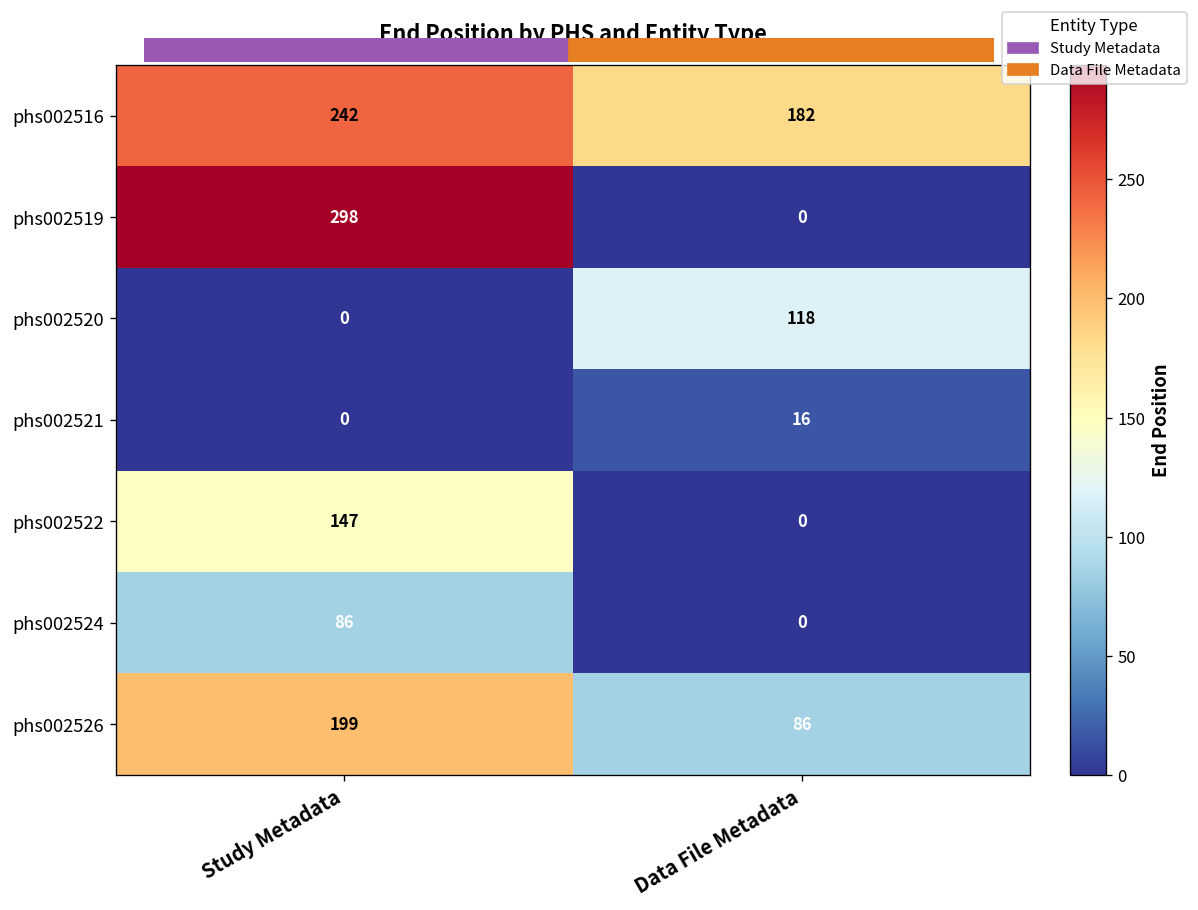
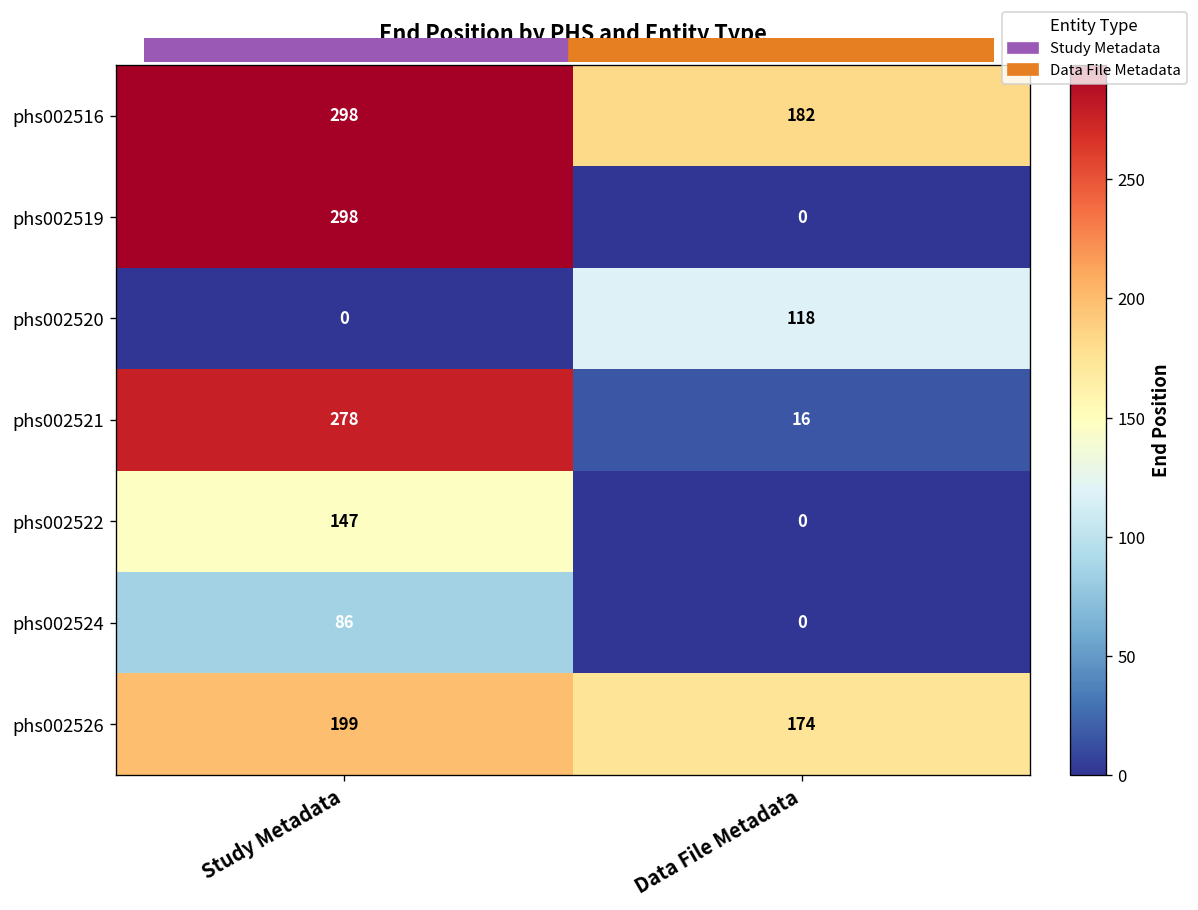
  {
    "phs002516": {
-     "Study Metadata": 242,
+     "Study Metadata": 298,
      "Data File Metadata": 182
    },
    "phs002519": {
      "Study Metadata": 298,
      "Data File Metadata": 0
    },
    "phs002520": {
      "Study Metadata": 0,
      "Data File Metadata": 118
    },
    "phs002521": {
-     "Study Metadata": 0,
+     "Study Metadata": 278,
      "Data File Metadata": 16
    },
    "phs002522": {
      "Study Metadata": 147,
      "Data File Metadata": 0
    },
    "phs002524": {
      "Study Metadata": 86,
      "Data File Metadata": 0
    },
    "phs002526": {
      "Study Metadata": 199,
-     "Data File Metadata": 86
+     "Data File Metadata": 174
    }
  }
